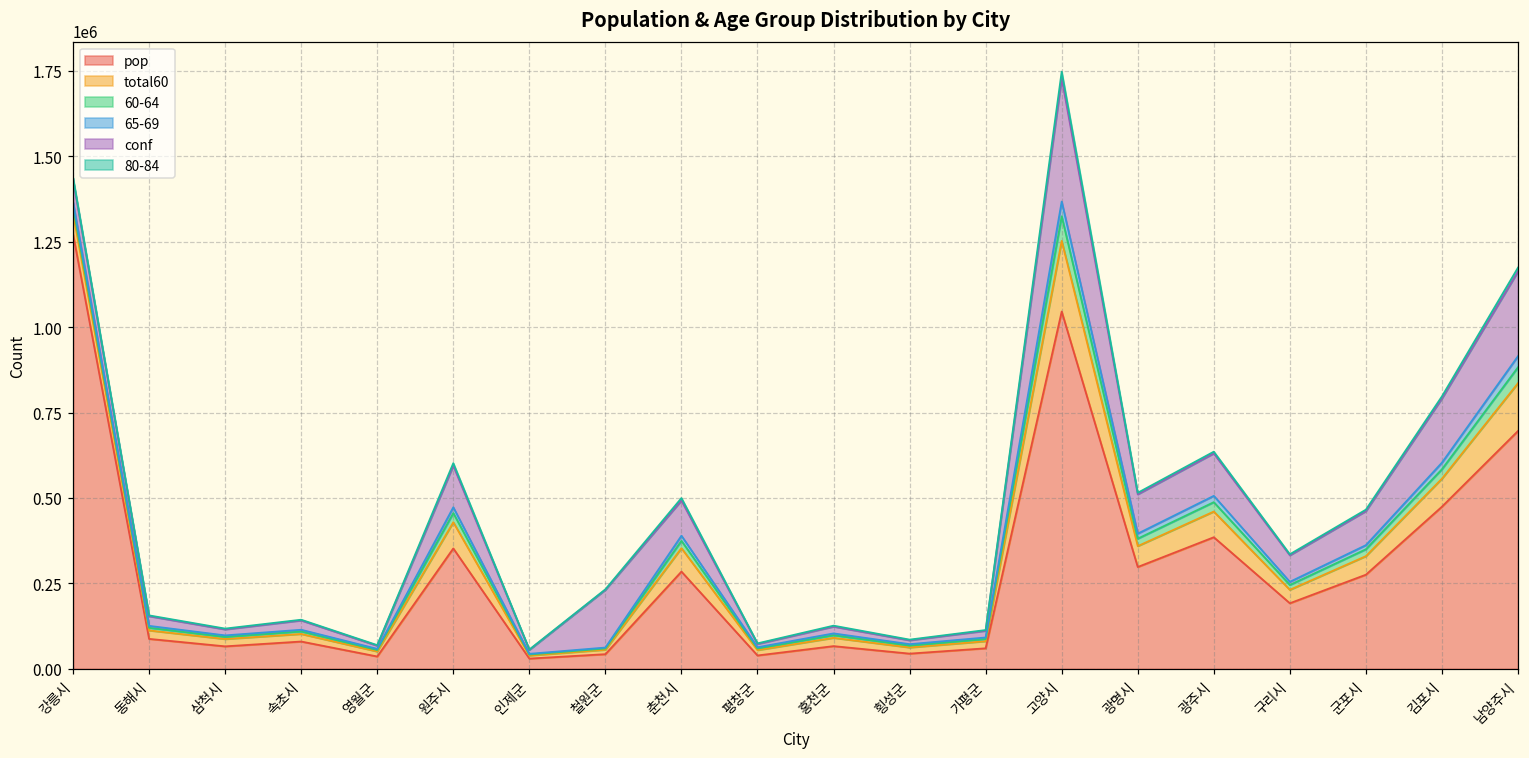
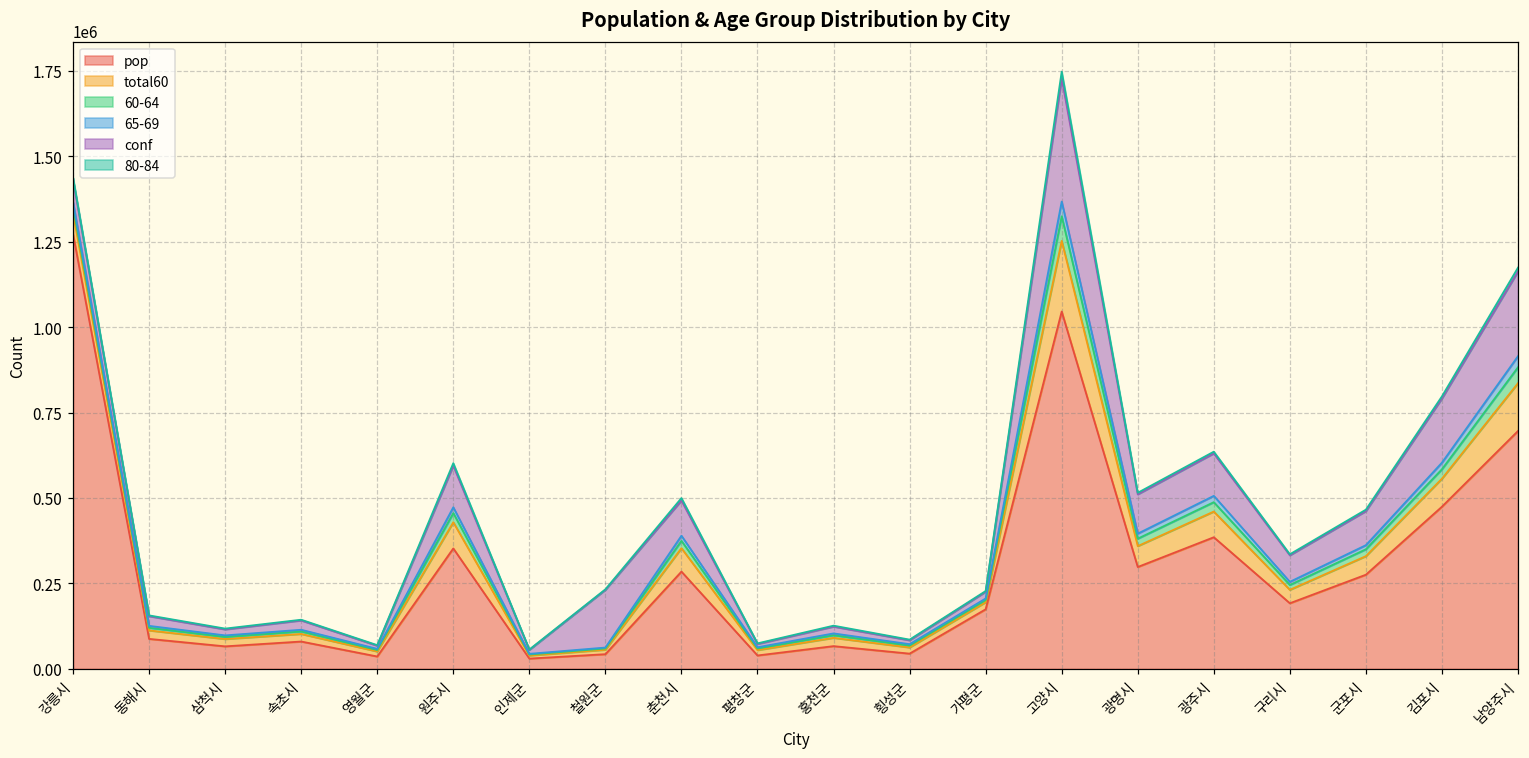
  {
    "pop": {
      "강릉시": 1270000,
      "동해시": 90000,
      "삼척시": 70000,
      "속초시": 80000,
      "영월군": 40000,
      "원주시": 350000,
      "인제군": 30000,
      "철원군": 40000,
      "춘천시": 280000,
      "평창군": 40000,
      "홍천군": 70000,
      "횡성군": 40000,
-     "가평군": 60000,
+     "가평군": 170000,
      "고양시": 1050000,
      "광명시": 300000,
      "광주시": 390000,
      "구리시": 190000,
      "군포시": 280000,
      "김포시": 470000,
      "남양주시": 700000
    },
    "total60": {
      "강릉시": 60000,
      "원주시": 80000,
      "춘천시": 70000,
      "고양시": 210000,
      "광명시": 60000,
      "광주시": 80000,
      "구리시": 40000,
      "군포시": 50000,
      "김포시": 80000,
      "남양주시": 140000
    },
    "conf": {
      "고양시": 360000,
      "남양주시": 250000
    }
  }
